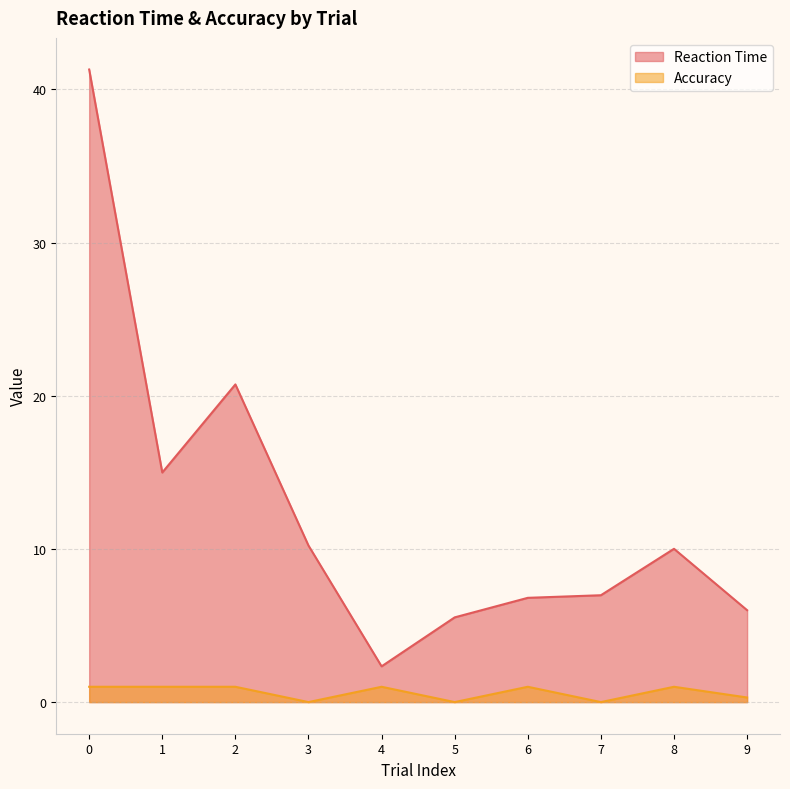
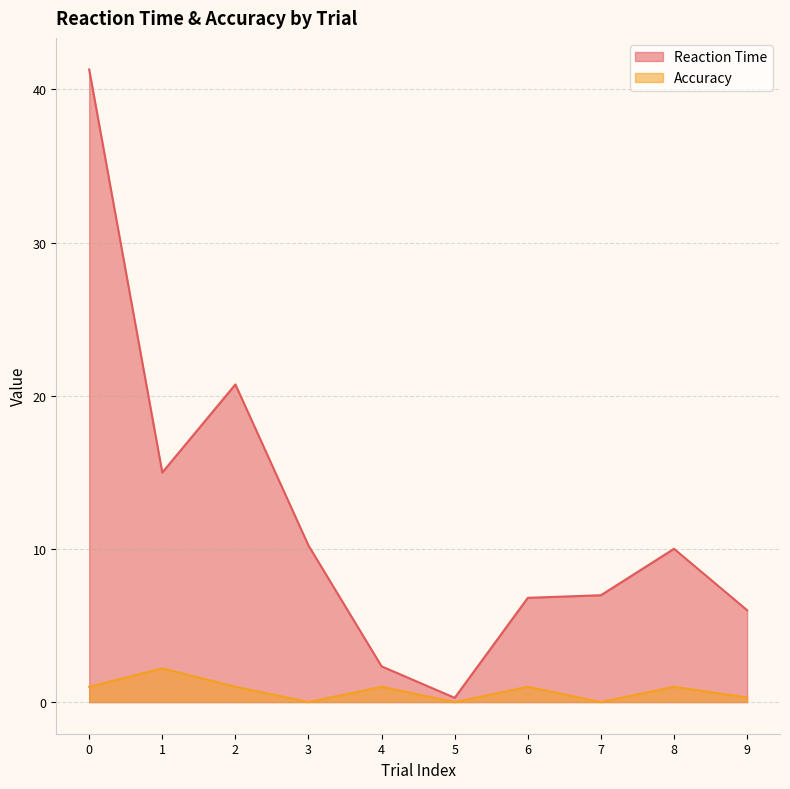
  {
    "Reaction Time": {
      "0": 41.3,
      "1": 15.0,
      "2": 20.7,
      "3": 10.2,
      "4": 2.3,
-     "5": 5.5,
+     "5": 0.3,
      "6": 6.8,
      "7": 7.0,
      "8": 10.0,
      "9": 6.0
    },
    "Accuracy": {
      "0": 1.0,
-     "1": 1.0,
+     "1": 2.2,
      "2": 1.0,
      "3": 0.0,
      "4": 1.0,
      "5": 0.0,
      "6": 1.0,
      "7": 0.0,
      "8": 1.0,
      "9": 0.3
    }
  }
